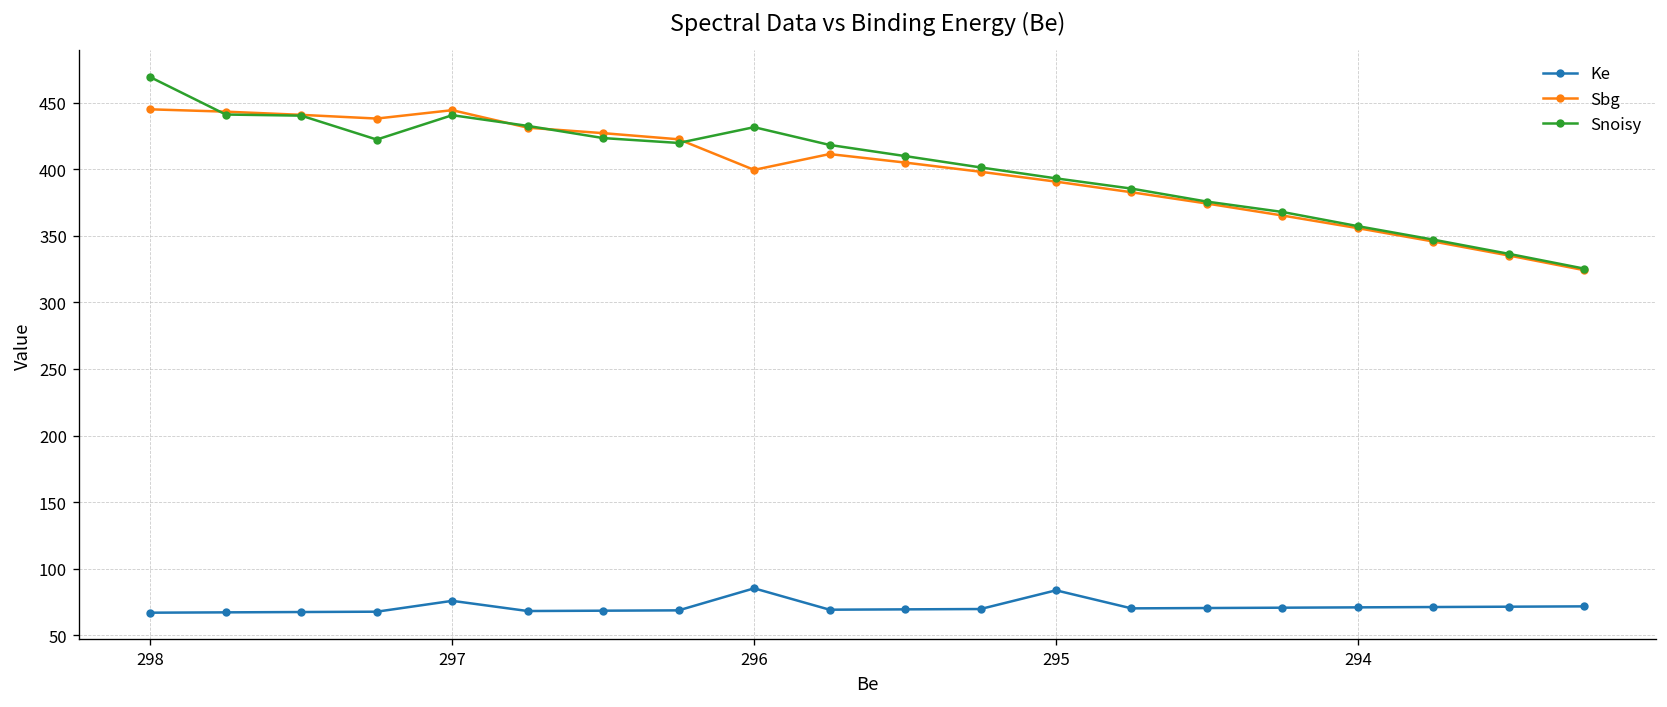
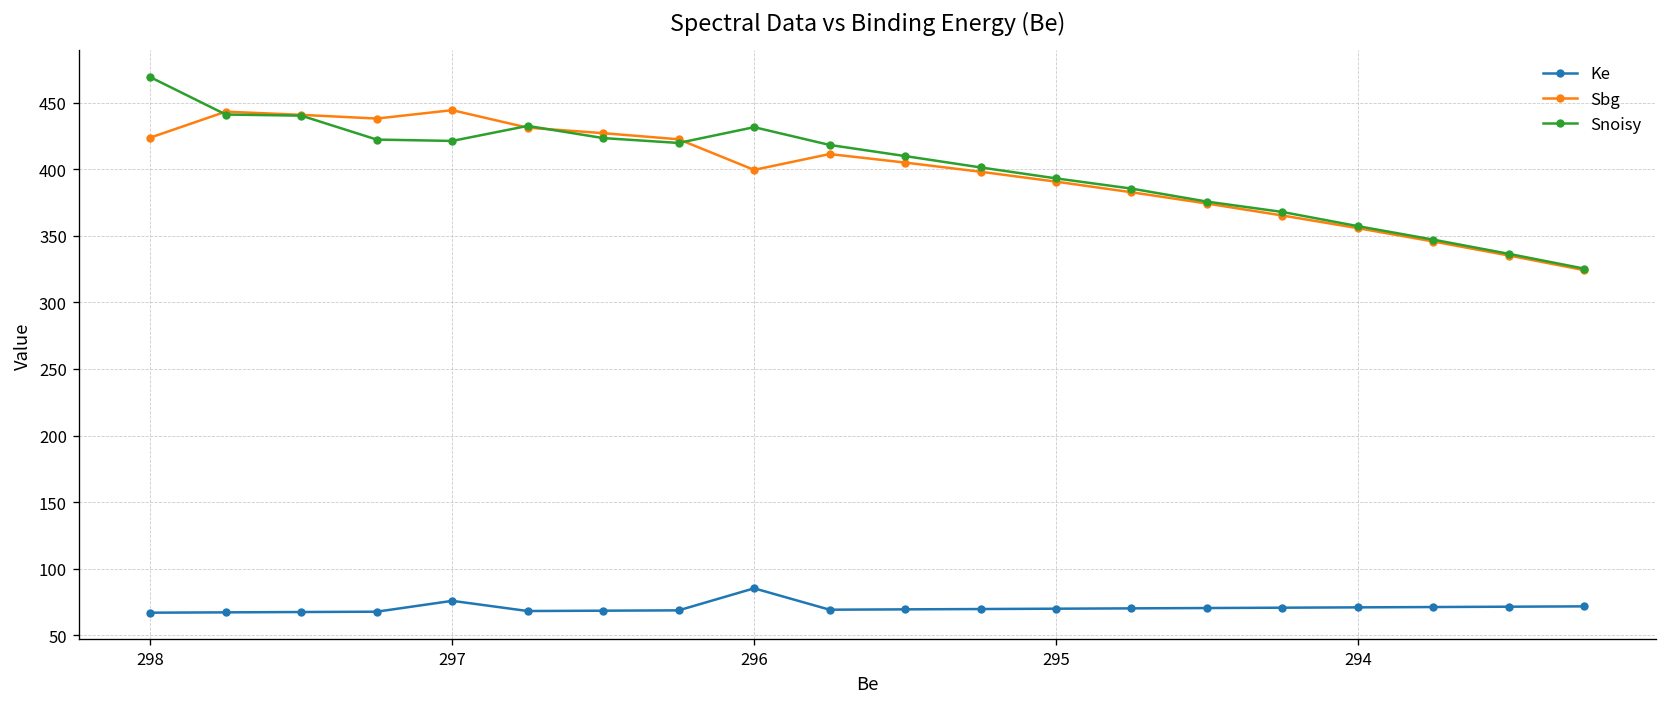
  {
    "Ke": {
      "298": 67,
      "297": 76,
      "296": 85,
-     "295": 84,
+     "295": 70,
      "294": 71
    },
    "Sbg": {
-     "298": 445,
+     "298": 424,
      "297": 444,
      "296": 399,
      "295": 391
    },
    "Snoisy": {
      "298": 469,
-     "297": 441,
+     "297": 421,
      "296": 432,
      "295": 393
    }
  }
